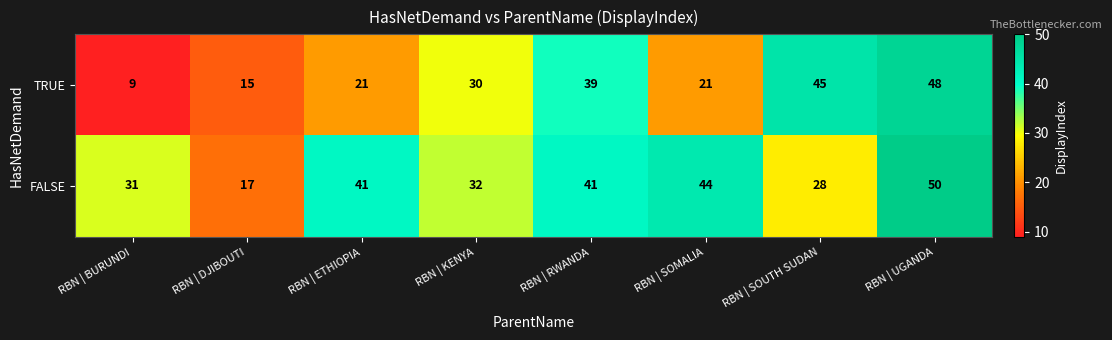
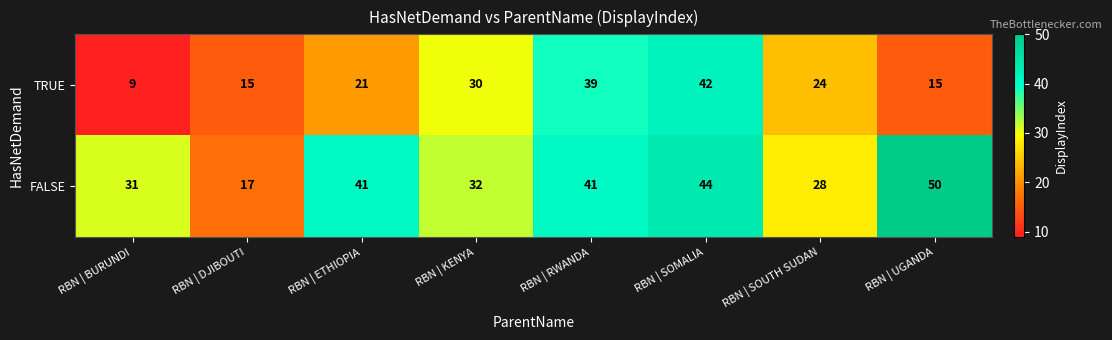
  {
    "TRUE": {
      "RBN | BURUNDI": 9,
      "RBN | DJIBOUTI": 15,
      "RBN | ETHIOPIA": 21,
      "RBN | KENYA": 30,
      "RBN | RWANDA": 39,
-     "RBN | SOMALIA": 21,
-     "RBN | SOUTH SUDAN": 45,
-     "RBN | UGANDA": 48
+     "RBN | SOMALIA": 42,
+     "RBN | SOUTH SUDAN": 24,
+     "RBN | UGANDA": 15
    },
    "FALSE": {
      "RBN | BURUNDI": 31,
      "RBN | DJIBOUTI": 17,
      "RBN | ETHIOPIA": 41,
      "RBN | KENYA": 32,
      "RBN | RWANDA": 41,
      "RBN | SOMALIA": 44,
      "RBN | SOUTH SUDAN": 28,
      "RBN | UGANDA": 50
    }
  }
